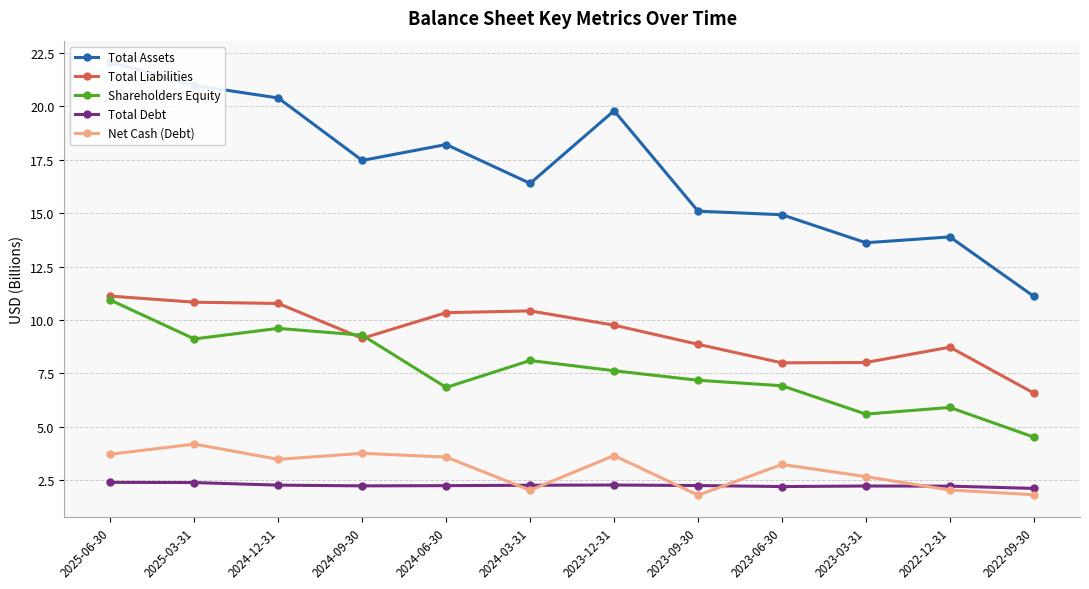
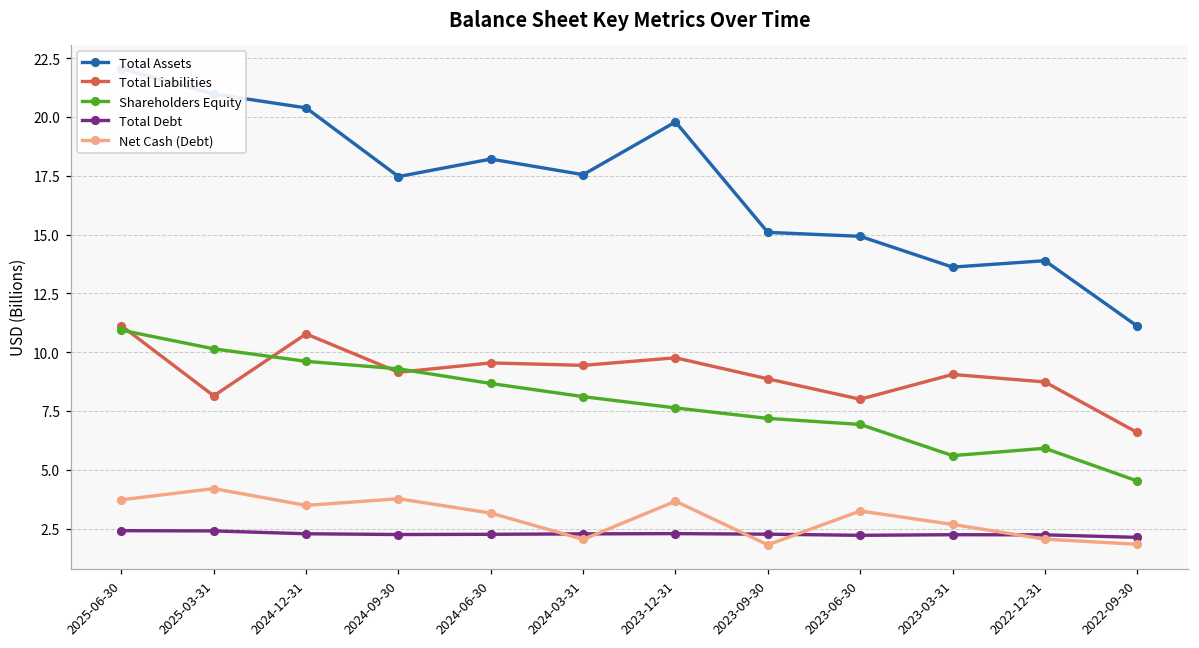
  {
    "Total Assets": {
      "2024-12-31": 20.4,
      "2024-09-30": 17.5,
      "2024-06-30": 18.2,
-     "2024-03-31": 16.4,
+     "2024-03-31": 17.5,
      "2023-12-31": 19.8,
      "2023-09-30": 15.1,
      "2023-06-30": 14.9,
      "2023-03-31": 13.6,
      "2022-12-31": 13.9,
      "2022-09-30": 11.1
    },
    "Total Liabilities": {
      "2025-06-30": 11.1,
-     "2025-03-31": 10.8,
+     "2025-03-31": 8.1,
      "2024-12-31": 10.8,
      "2024-09-30": 9.1,
-     "2024-06-30": 10.3,
-     "2024-03-31": 10.4,
+     "2024-06-30": 9.5,
+     "2024-03-31": 9.4,
      "2023-12-31": 9.8,
      "2023-09-30": 8.9,
      "2023-06-30": 8.0,
-     "2023-03-31": 8.0,
+     "2023-03-31": 9.1,
      "2022-12-31": 8.7,
      "2022-09-30": 6.6
    },
    "Shareholders Equity": {
      "2025-06-30": 10.9,
-     "2025-03-31": 9.1,
+     "2025-03-31": 10.1,
      "2024-12-31": 9.6,
      "2024-09-30": 9.3,
-     "2024-06-30": 6.8,
+     "2024-06-30": 8.7,
      "2024-03-31": 8.1,
      "2023-12-31": 7.6,
      "2023-09-30": 7.2,
      "2023-06-30": 6.9,
      "2023-03-31": 5.6,
      "2022-12-31": 5.9,
      "2022-09-30": 4.5
    },
    "Total Debt": {
      "2025-06-30": 2.4,
      "2025-03-31": 2.4,
      "2024-12-31": 2.3,
      "2024-09-30": 2.2,
      "2024-06-30": 2.3,
      "2024-03-31": 2.3,
      "2023-12-31": 2.3,
      "2023-09-30": 2.3,
      "2023-06-30": 2.2,
      "2023-03-31": 2.2,
      "2022-12-31": 2.2,
      "2022-09-30": 2.1
    },
    "Net Cash (Debt)": {
      "2025-06-30": 3.7,
      "2025-03-31": 4.2,
      "2024-12-31": 3.5,
      "2024-09-30": 3.8,
-     "2024-06-30": 3.6,
+     "2024-06-30": 3.2,
      "2024-03-31": 2.0,
      "2023-12-31": 3.7,
      "2023-09-30": 1.8,
      "2023-06-30": 3.2,
      "2023-03-31": 2.7,
      "2022-12-31": 2.0,
      "2022-09-30": 1.8
    }
  }
